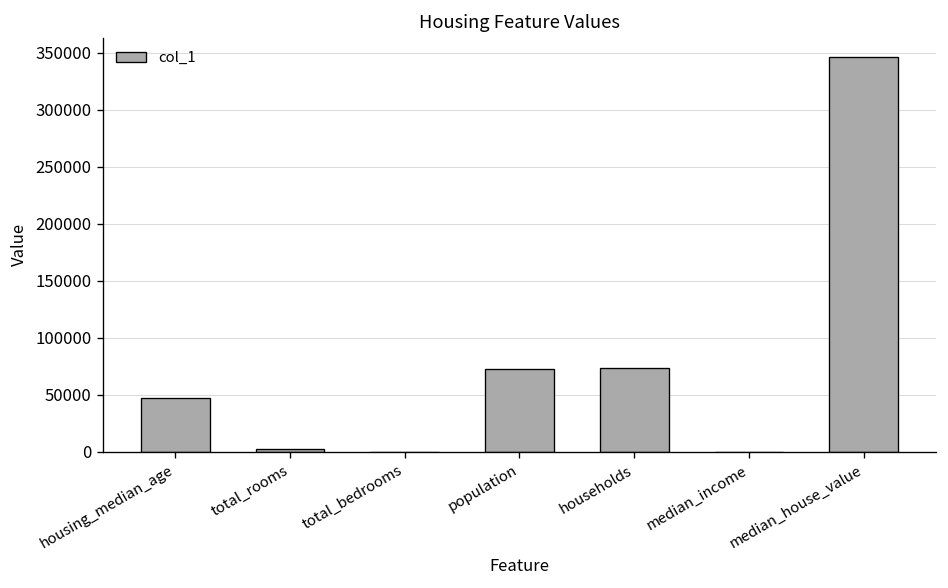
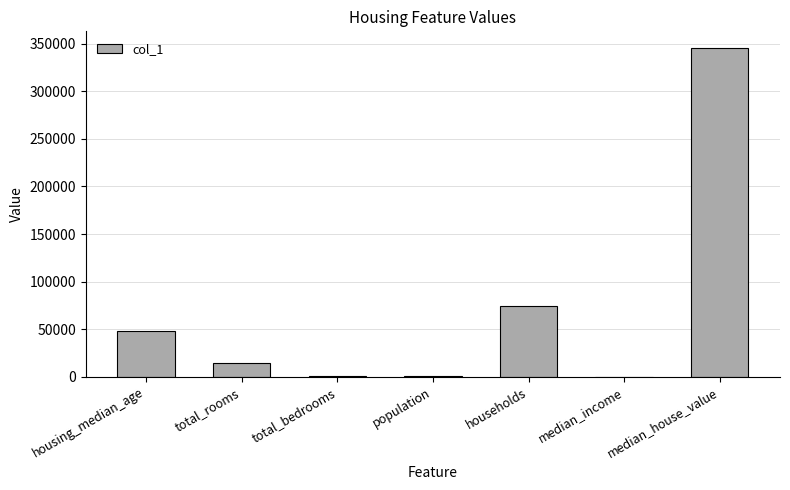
  {
    "housing_median_age": 50000,
-   "total_rooms": 0,
-   "population": 70000,
+   "total_rooms": 10000,
+   "population": 0,
    "households": 70000,
    "median_house_value": 350000
  }
